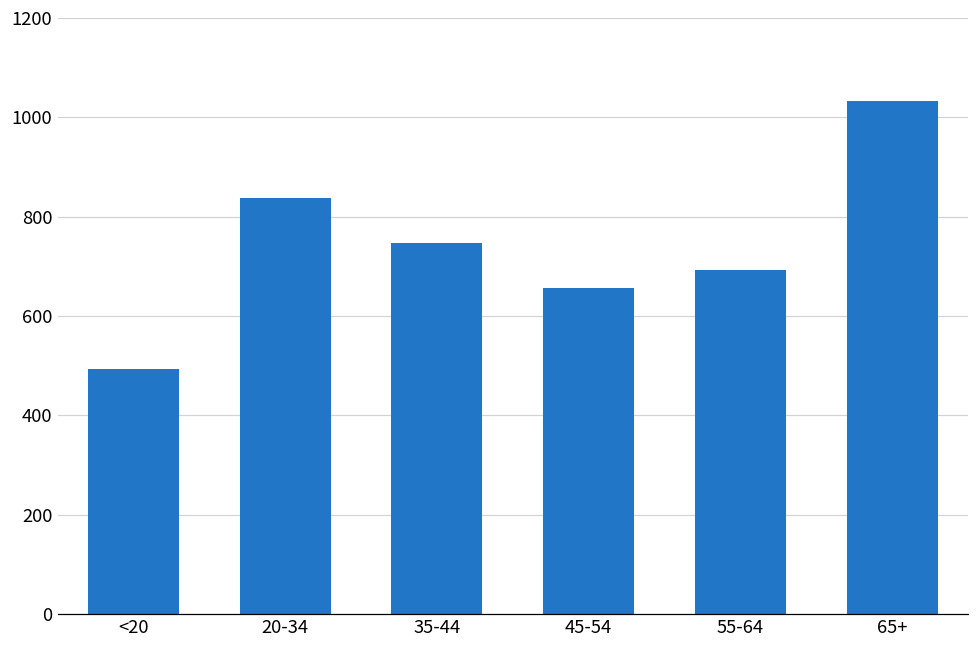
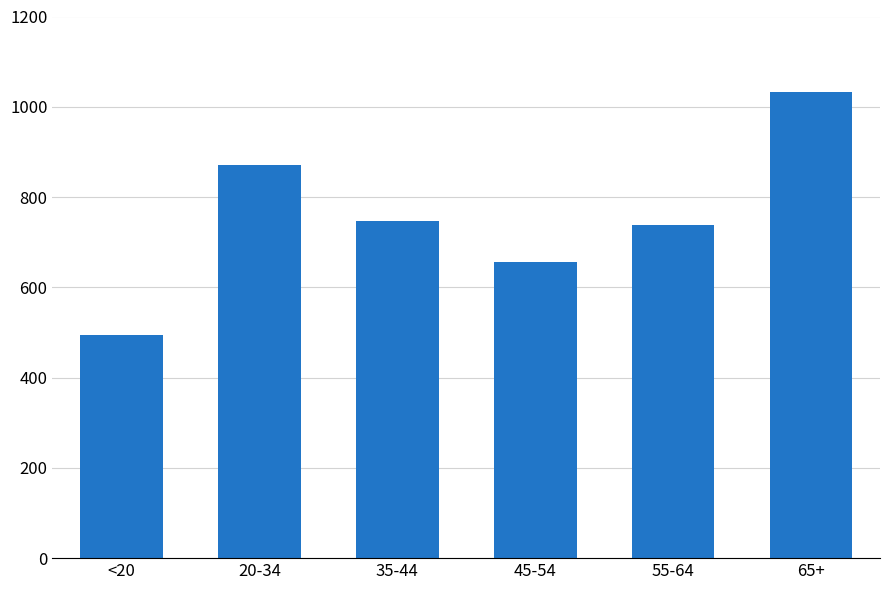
  {
    "<20": 490,
-   "20-34": 840,
+   "20-34": 870,
    "35-44": 750,
    "45-54": 660,
-   "55-64": 690,
+   "55-64": 740,
    "65+": 1030
  }
